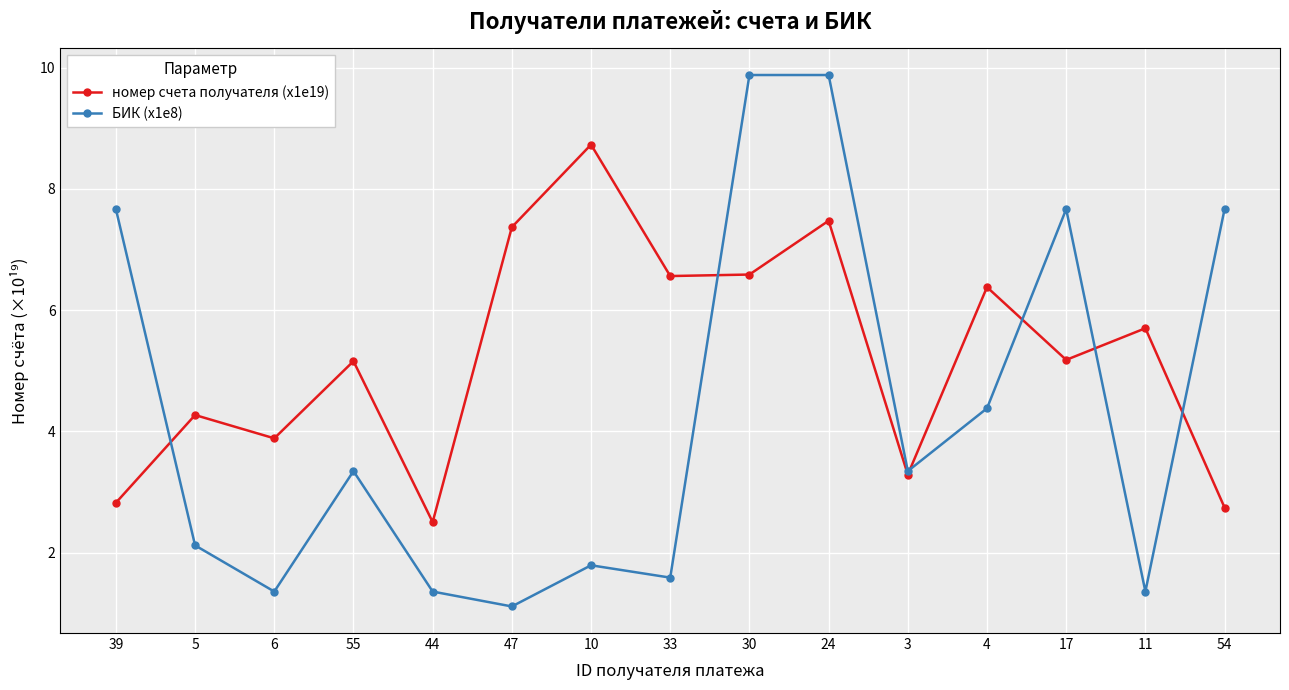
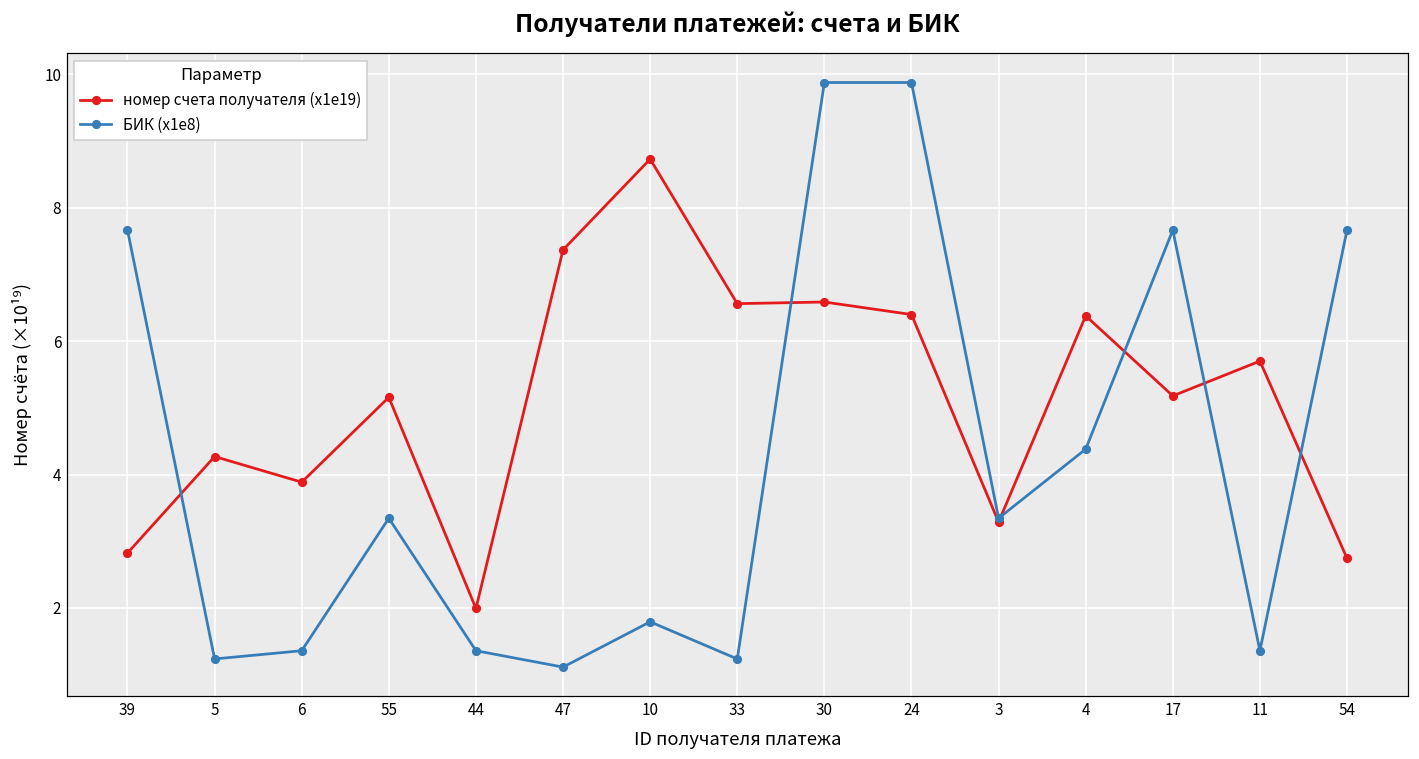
  {
    "номер счета получателя (x1e19)": {
      "39": 2.8,
      "5": 4.3,
      "6": 3.9,
      "55": 5.2,
-     "44": 2.5,
+     "44": 2.0,
      "47": 7.4,
      "10": 8.7,
      "33": 6.6,
      "30": 6.6,
-     "24": 7.5,
+     "24": 6.4,
      "3": 3.3,
      "4": 6.4,
      "17": 5.2,
      "11": 5.7,
      "54": 2.7
    },
    "БИК (x1e8)": {
      "39": 7.7,
-     "5": 2.1,
+     "5": 1.2,
      "6": 1.4,
      "55": 3.3,
      "44": 1.4,
      "47": 1.1,
      "10": 1.8,
-     "33": 1.6,
+     "33": 1.2,
      "30": 9.9,
      "24": 9.9,
      "3": 3.3,
      "4": 4.4,
      "17": 7.7,
      "11": 1.4,
      "54": 7.7
    }
  }
